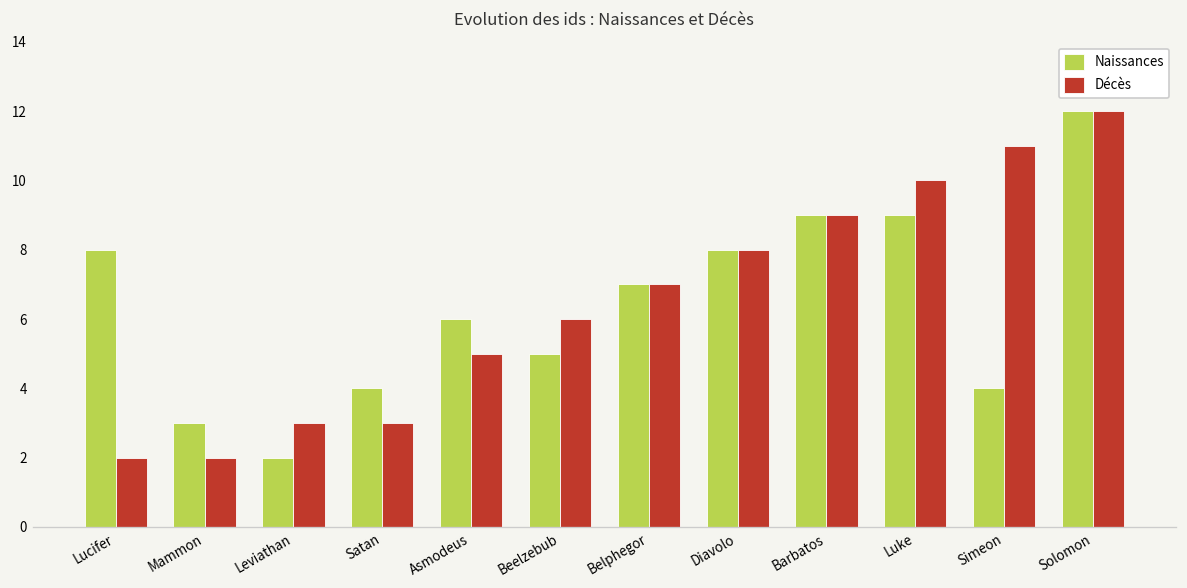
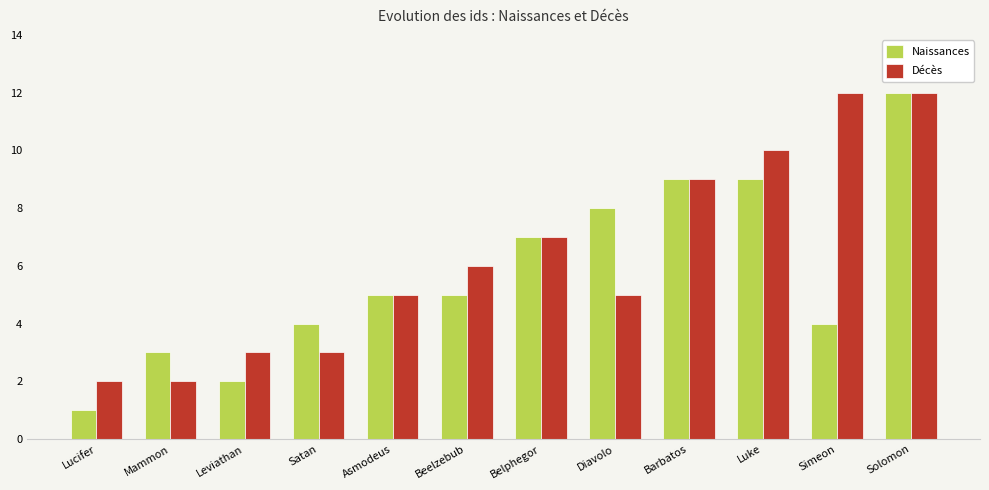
  {
    "Naissances": {
-     "Lucifer": 8,
+     "Lucifer": 1,
      "Mammon": 3,
      "Leviathan": 2,
      "Satan": 4,
-     "Asmodeus": 6,
+     "Asmodeus": 5,
      "Beelzebub": 5,
      "Belphegor": 7,
      "Diavolo": 8,
      "Barbatos": 9,
      "Luke": 9,
      "Simeon": 4,
      "Solomon": 12
    },
    "Décès": {
      "Lucifer": 2,
      "Mammon": 2,
      "Leviathan": 3,
      "Satan": 3,
      "Asmodeus": 5,
      "Beelzebub": 6,
      "Belphegor": 7,
-     "Diavolo": 8,
+     "Diavolo": 5,
      "Barbatos": 9,
      "Luke": 10,
-     "Simeon": 11,
+     "Simeon": 12,
      "Solomon": 12
    }
  }
